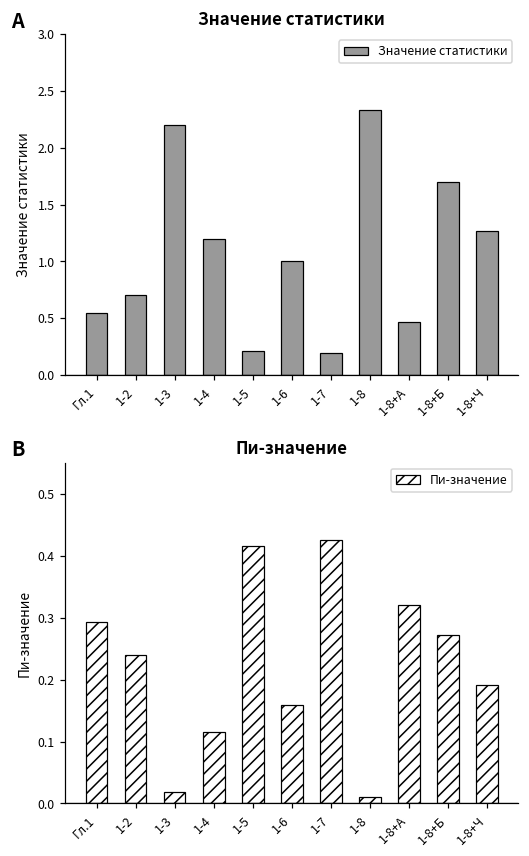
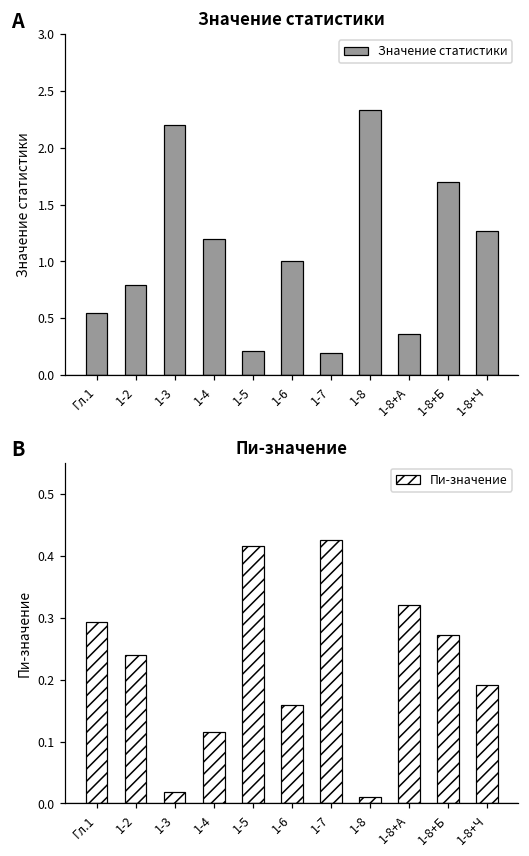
  {
    "Значение статистики": {
      "Гл.1": 0.55,
-     "1-2": 0.71,
+     "1-2": 0.79,
      "1-3": 2.20,
      "1-4": 1.20,
      "1-5": 0.21,
      "1-6": 1.00,
      "1-7": 0.19,
      "1-8": 2.33,
-     "1-8+А": 0.47,
+     "1-8+А": 0.36,
      "1-8+Б": 1.70,
      "1-8+Ч": 1.27
    },
    "Пи-значение": {
      "Гл.1": 0.29,
      "1-2": 0.24,
      "1-3": 0.02,
      "1-4": 0.12,
      "1-5": 0.42,
      "1-6": 0.16,
      "1-7": 0.42,
      "1-8": 0.01,
      "1-8+А": 0.32,
      "1-8+Б": 0.27,
      "1-8+Ч": 0.19
    }
  }
